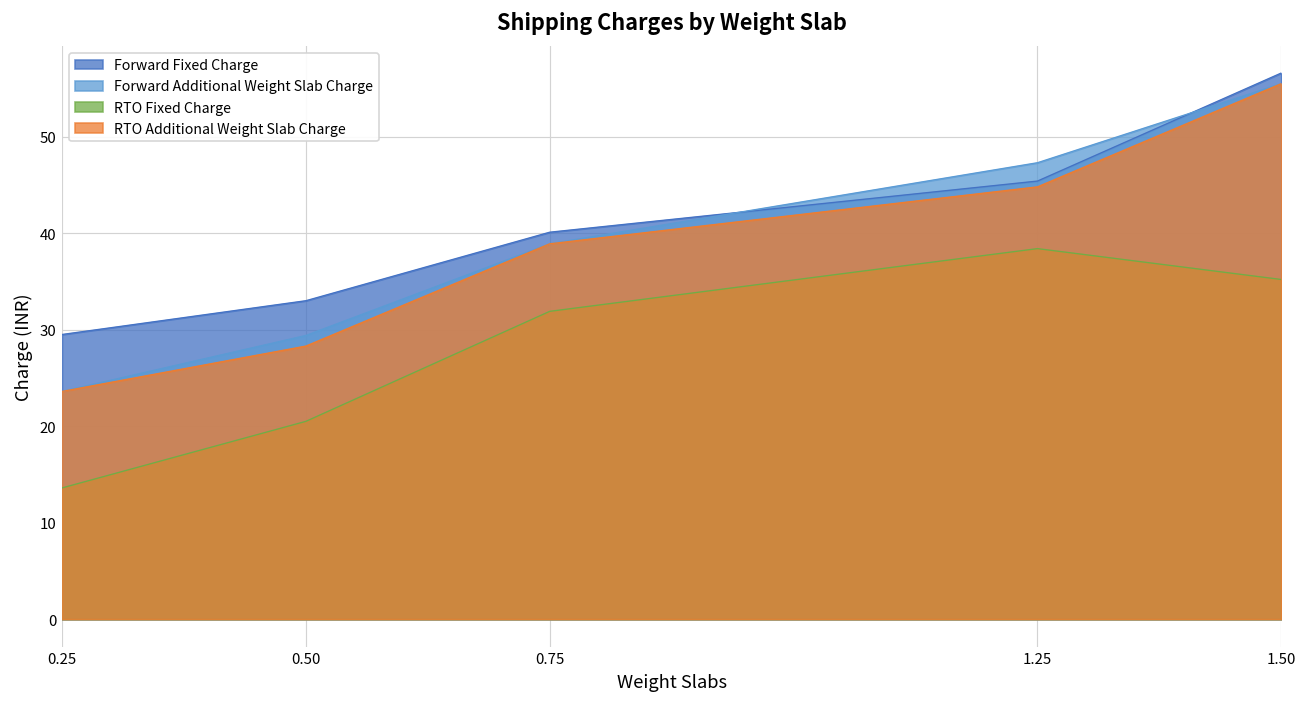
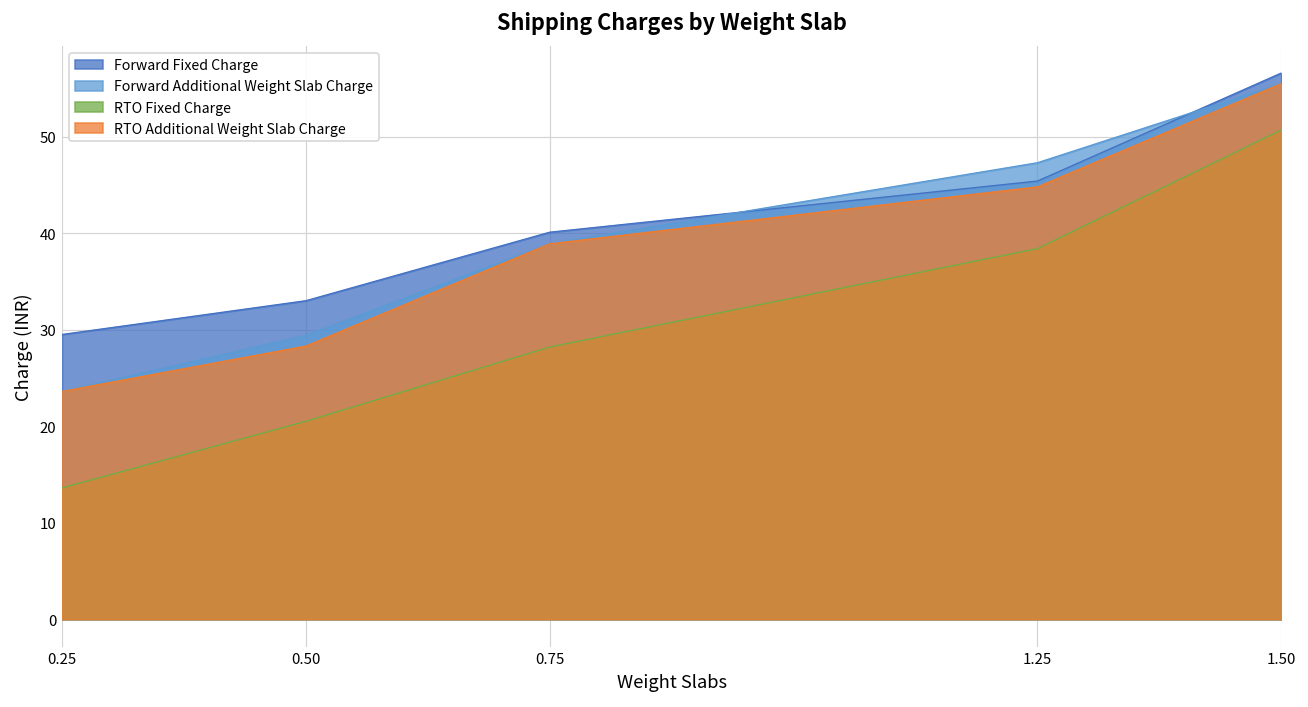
  {
    "RTO Fixed Charge": {
      "0.25": 14,
      "0.50": 21,
-     "0.75": 32,
+     "0.75": 28,
      "1.25": 38,
-     "1.50": 35
+     "1.50": 51
    },
    "RTO Additional Weight Slab Charge": {
      "0.50": 28,
      "1.25": 45
    }
  }
